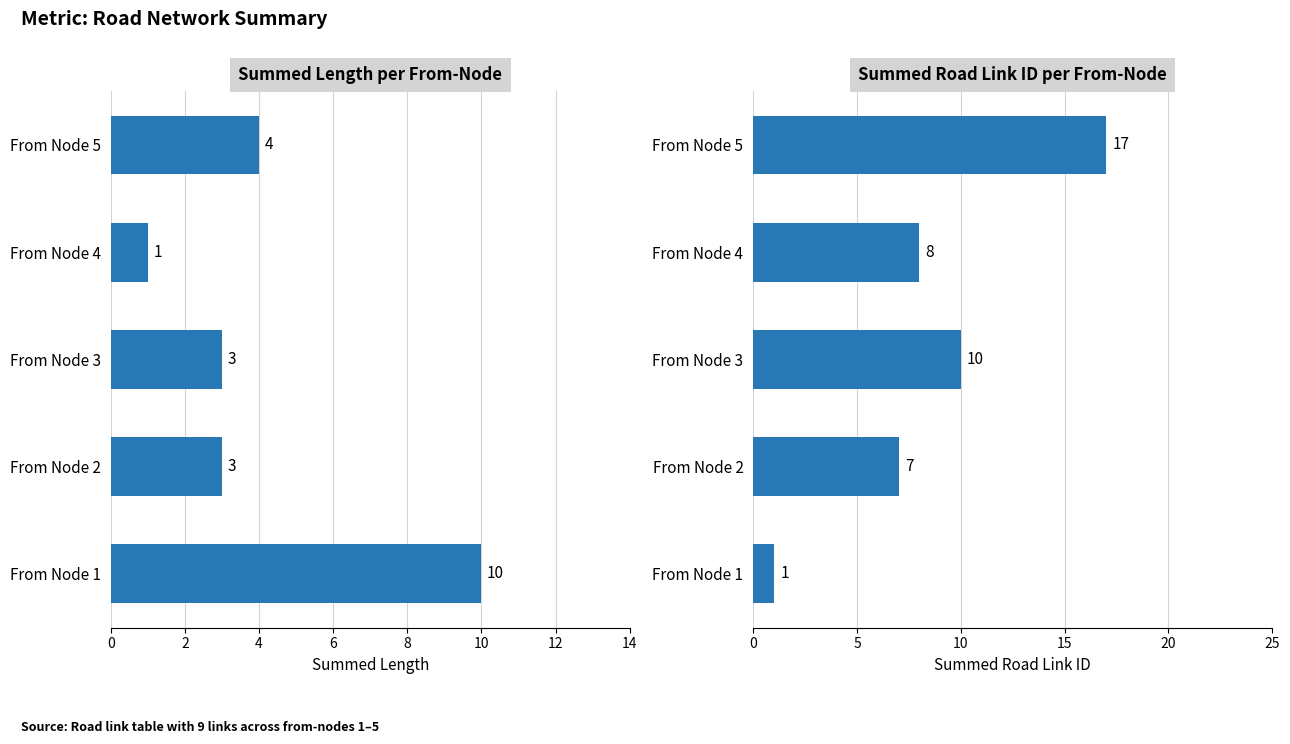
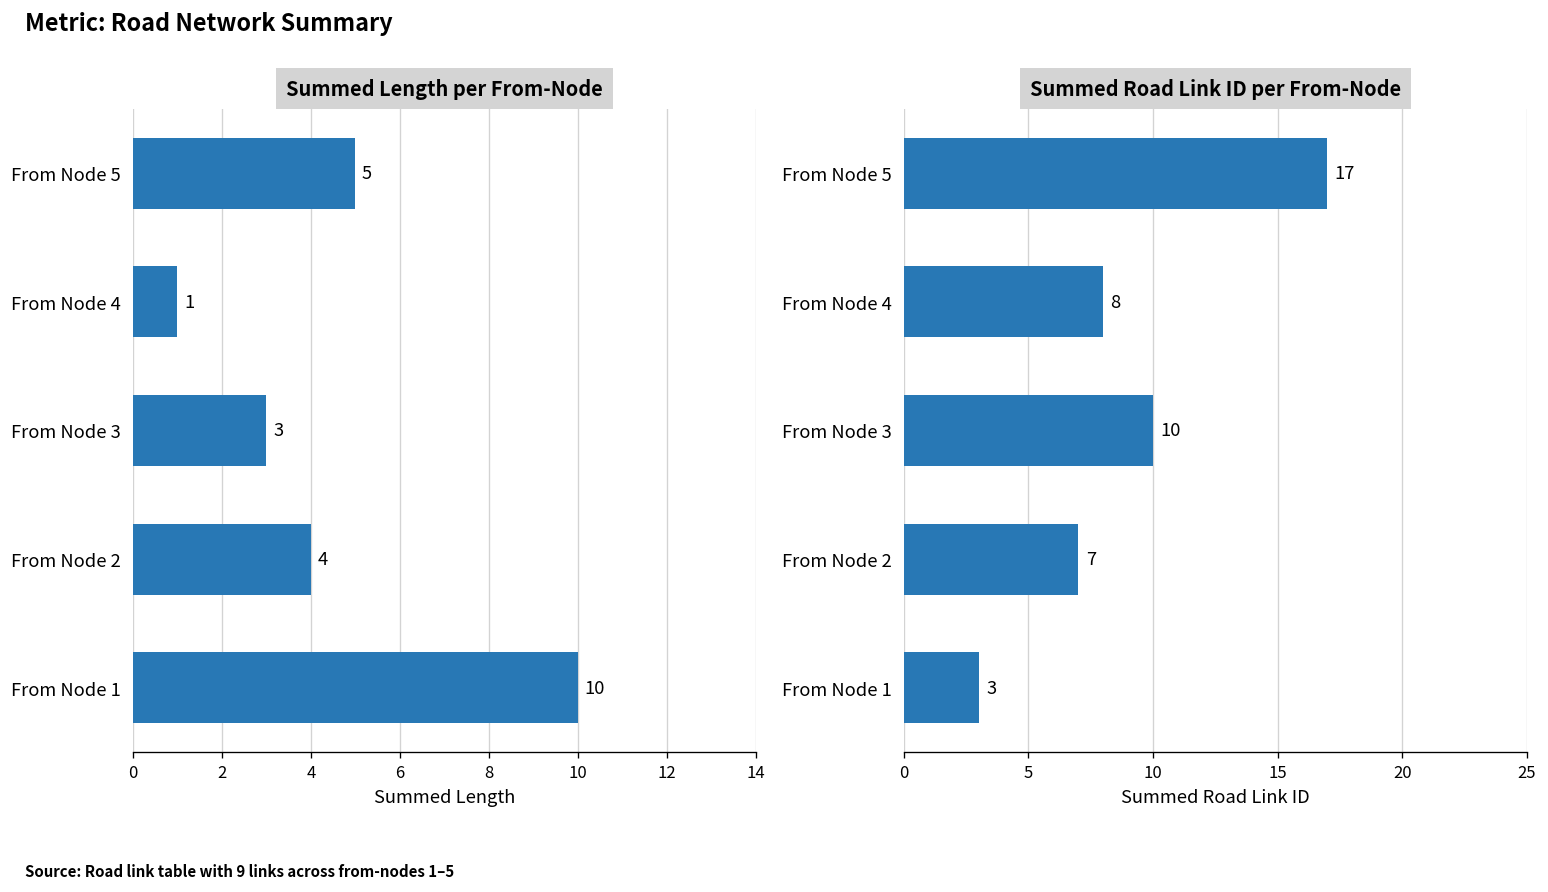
  {
    "Summed Length per From-Node": {
-     "From Node 5": 4,
+     "From Node 5": 5,
      "From Node 4": 1,
      "From Node 3": 3,
-     "From Node 2": 3,
+     "From Node 2": 4,
      "From Node 1": 10
    },
    "Summed Road Link ID per From-Node": {
      "From Node 5": 17,
      "From Node 4": 8,
      "From Node 3": 10,
      "From Node 2": 7,
-     "From Node 1": 1
+     "From Node 1": 3
    }
  }
